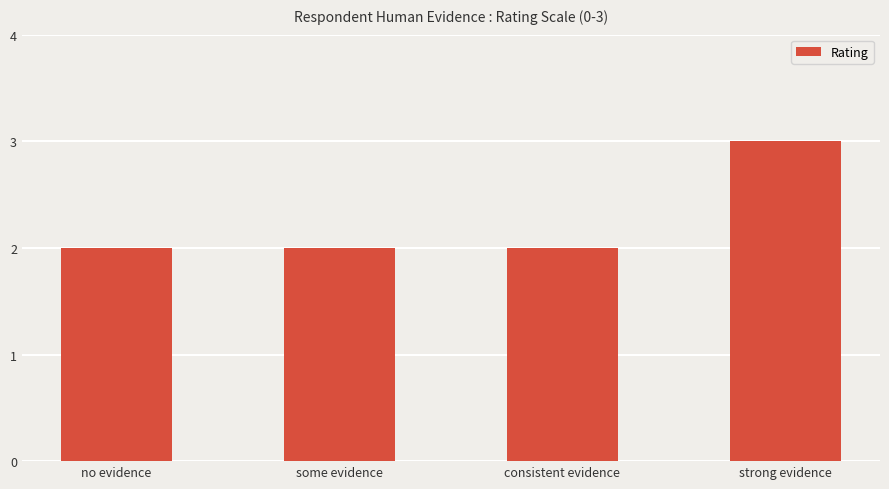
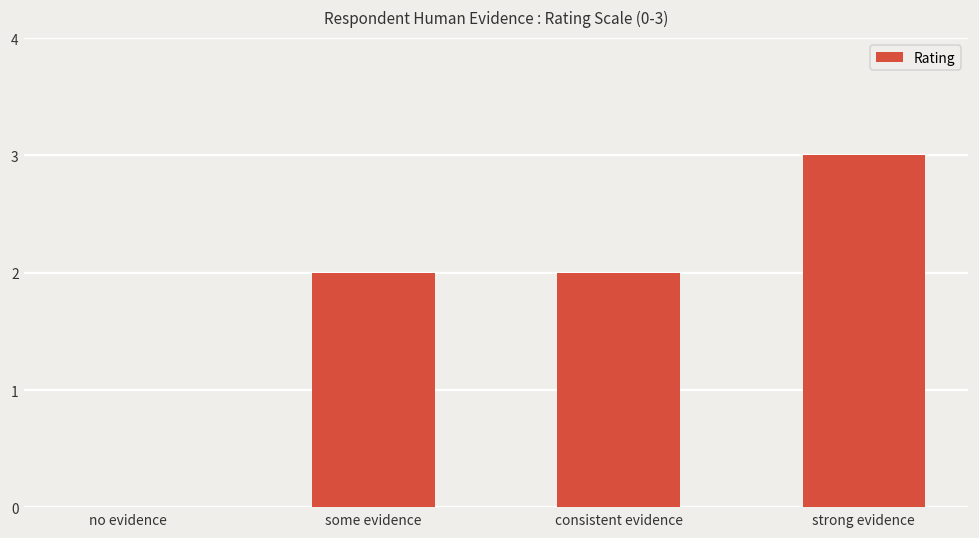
  {
-   "no evidence": 2,
+   "no evidence": 0,
    "some evidence": 2,
    "consistent evidence": 2,
    "strong evidence": 3
  }
